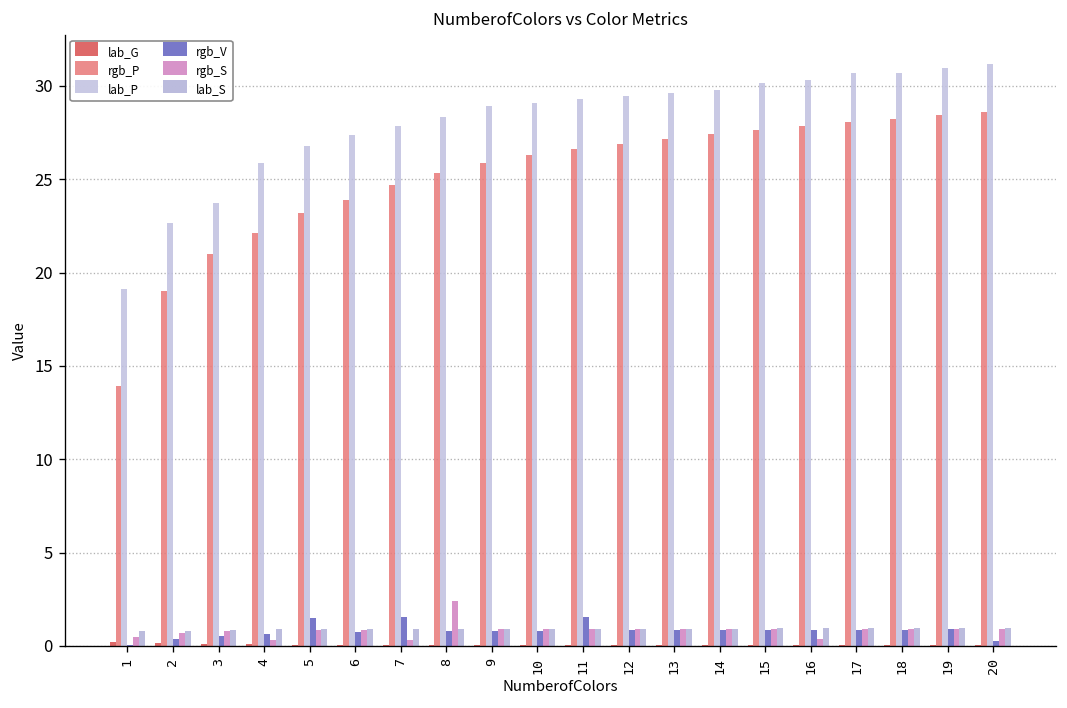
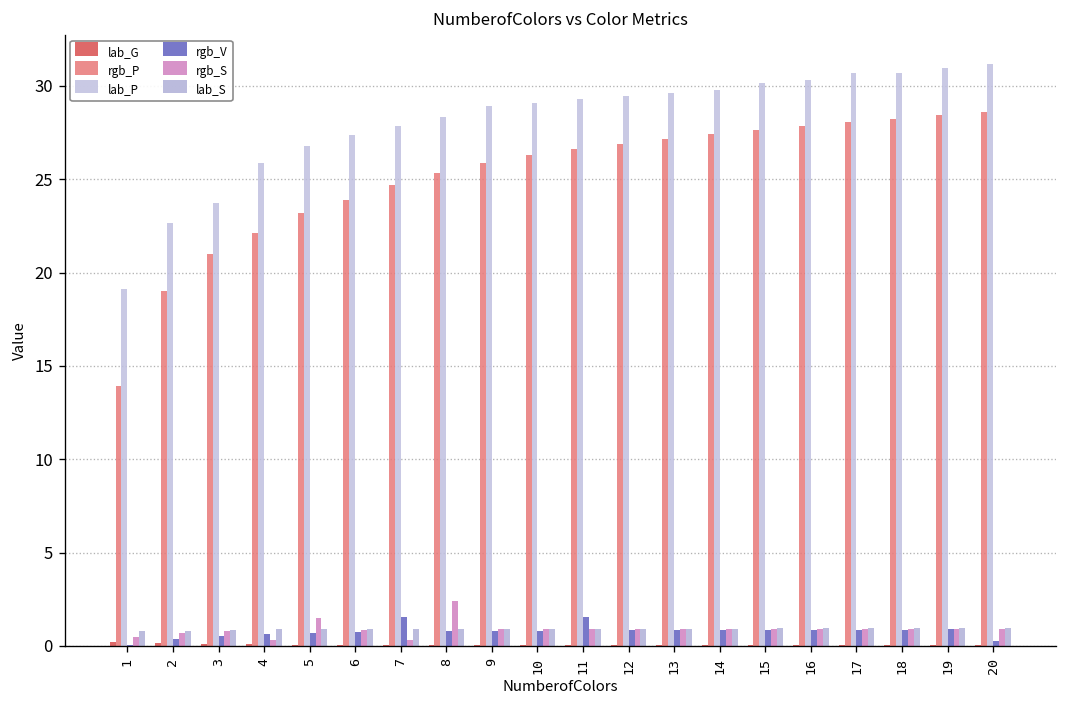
  {
    "rgb_V": {
      "2": 0.4,
      "3": 0.6,
      "4": 0.6,
-     "5": 1.5,
+     "5": 0.7,
      "6": 0.7,
      "7": 1.5,
      "8": 0.8,
      "9": 0.8,
      "10": 0.8,
      "11": 1.6,
      "12": 0.8,
      "13": 0.8,
      "14": 0.9,
      "15": 0.9,
      "16": 0.9,
      "17": 0.9,
      "18": 0.9,
      "19": 0.9,
      "20": 0.3
    },
    "rgb_S": {
      "1": 0.5,
      "2": 0.7,
      "3": 0.8,
      "4": 0.3,
-     "5": 0.9,
+     "5": 1.5,
      "6": 0.9,
      "7": 0.3,
      "8": 2.4,
      "9": 0.9,
      "10": 0.9,
      "11": 0.9,
      "12": 0.9,
      "13": 0.9,
      "14": 0.9,
      "15": 0.9,
-     "16": 0.4,
+     "16": 0.9,
      "17": 0.9,
      "18": 0.9,
      "19": 0.9,
      "20": 0.9
    }
  }
